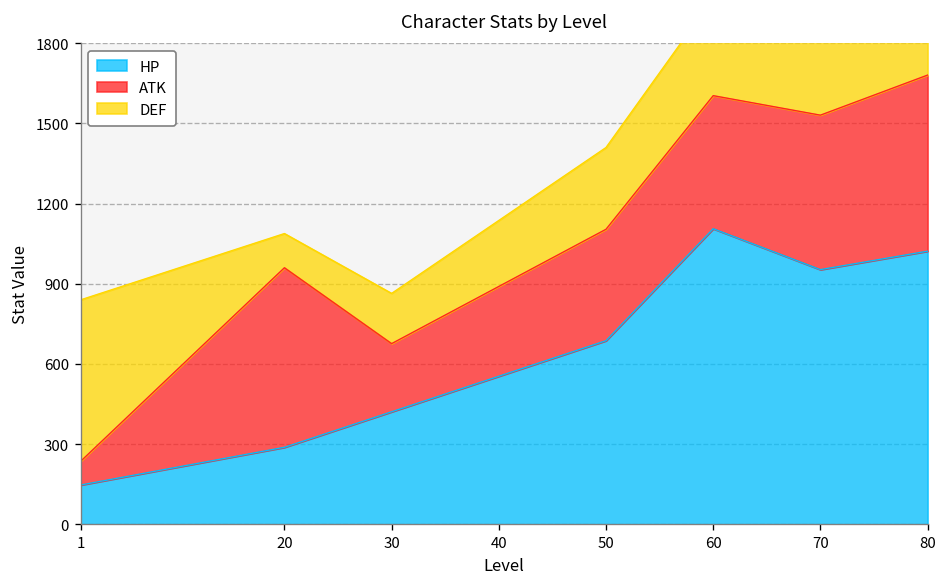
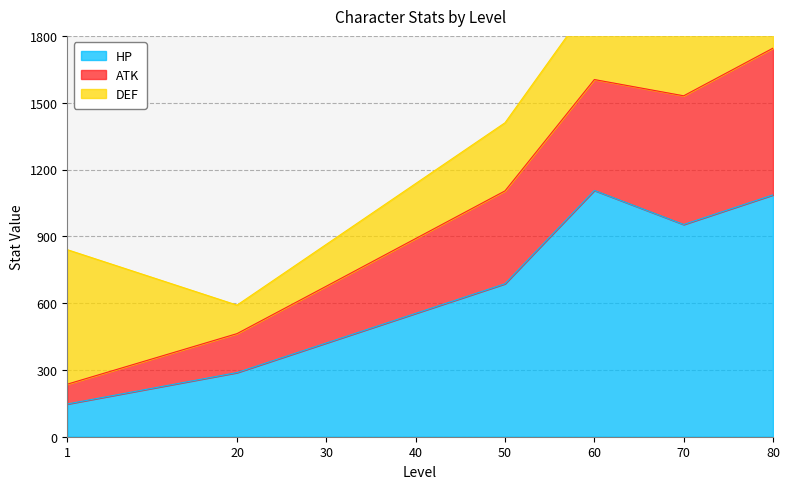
  {
    "HP": {
      "1": 150,
      "20": 290,
      "30": 420,
      "40": 550,
      "50": 690,
      "60": 1110,
      "70": 950,
-     "80": 1020
+     "80": 1090
    },
    "ATK": {
      "1": 90,
-     "20": 670,
+     "20": 180,
      "30": 260,
      "40": 340,
      "50": 420,
      "60": 500,
      "70": 580,
      "80": 660
    },
    "DEF": {
      "1": 600,
      "20": 130,
      "30": 190,
      "40": 250,
      "50": 310
    }
  }
